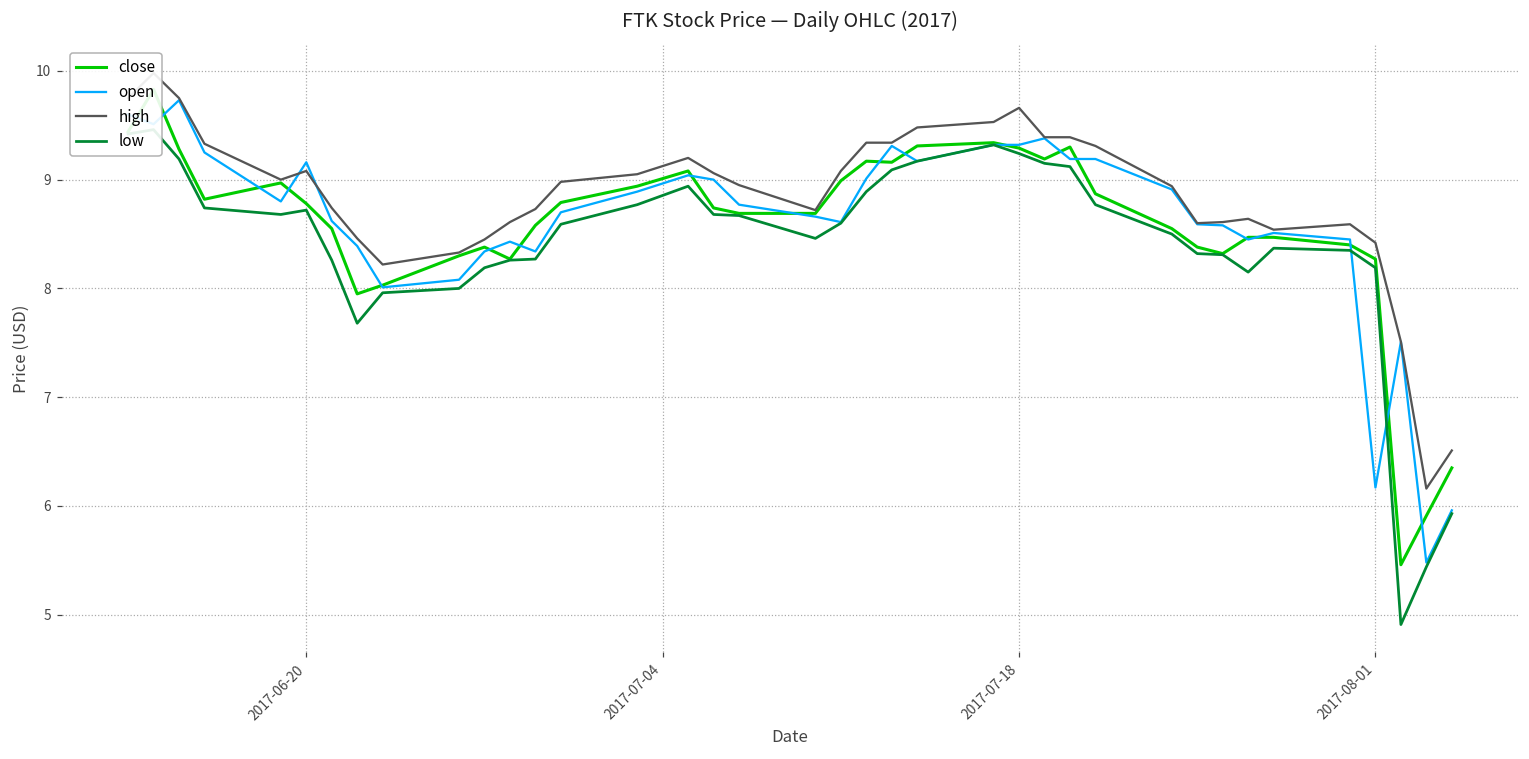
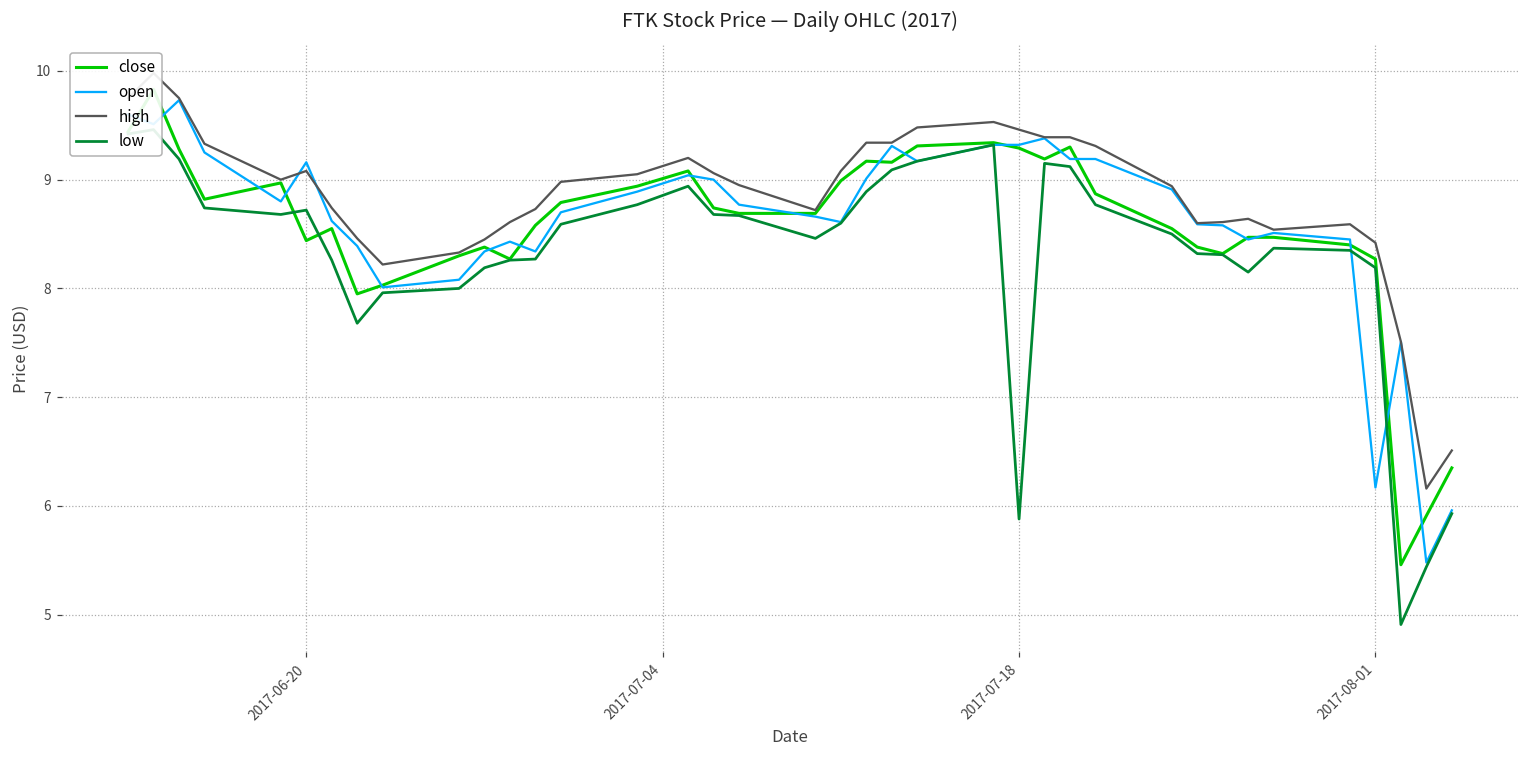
  {
    "close": {
-     "2017-06-20": 8.8,
+     "2017-06-20": 8.4,
      "2017-07-18": 9.3,
      "2017-08-01": 8.3
    },
    "open": {
      "2017-06-20": 9.2,
      "2017-07-18": 9.3,
      "2017-08-01": 6.2
    },
    "high": {
      "2017-06-20": 9.1,
-     "2017-07-18": 9.7,
+     "2017-07-18": 9.5,
      "2017-08-01": 8.4
    },
    "low": {
      "2017-06-20": 8.7,
-     "2017-07-18": 9.2,
+     "2017-07-18": 5.9,
      "2017-08-01": 8.2
    }
  }
